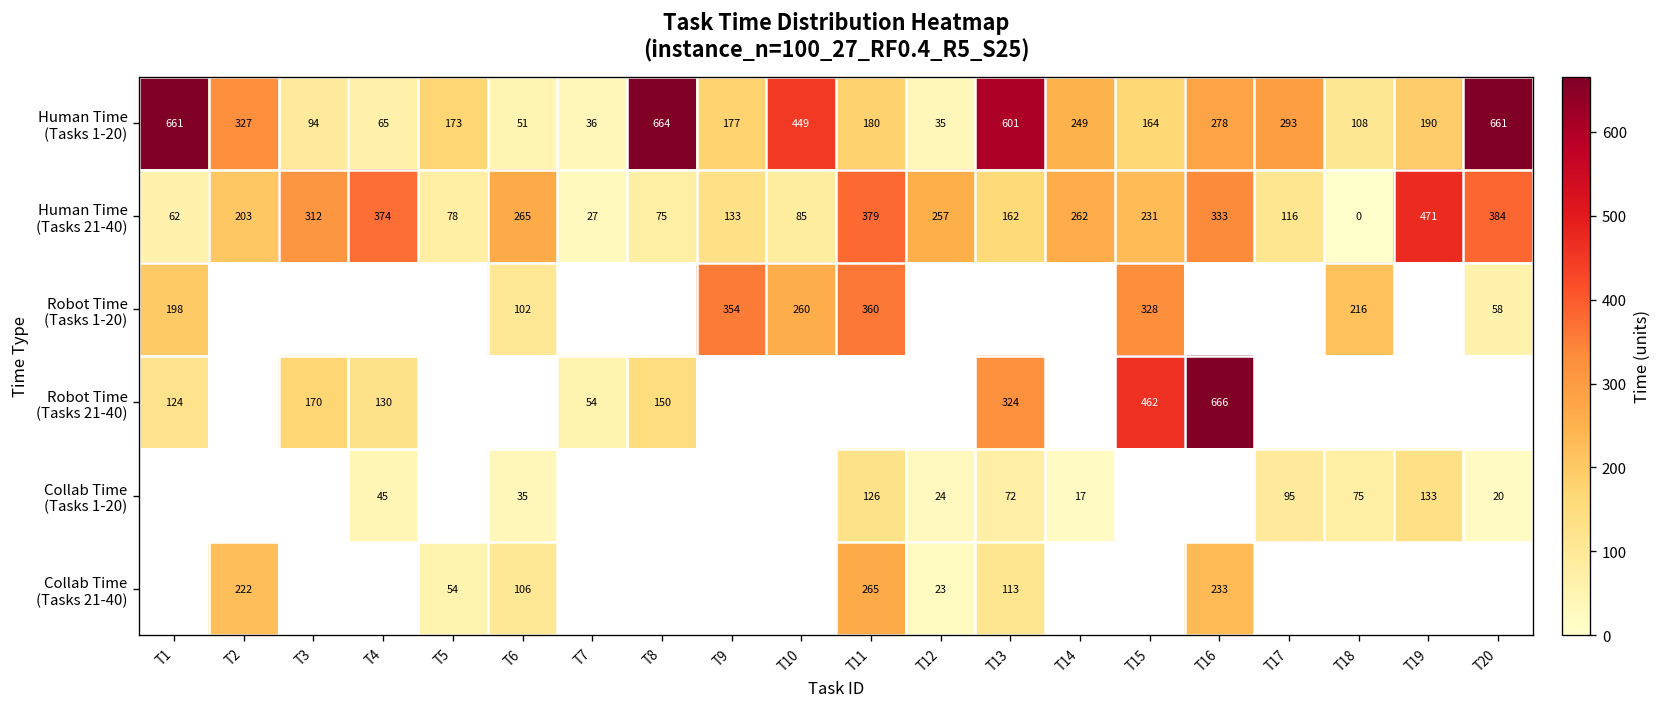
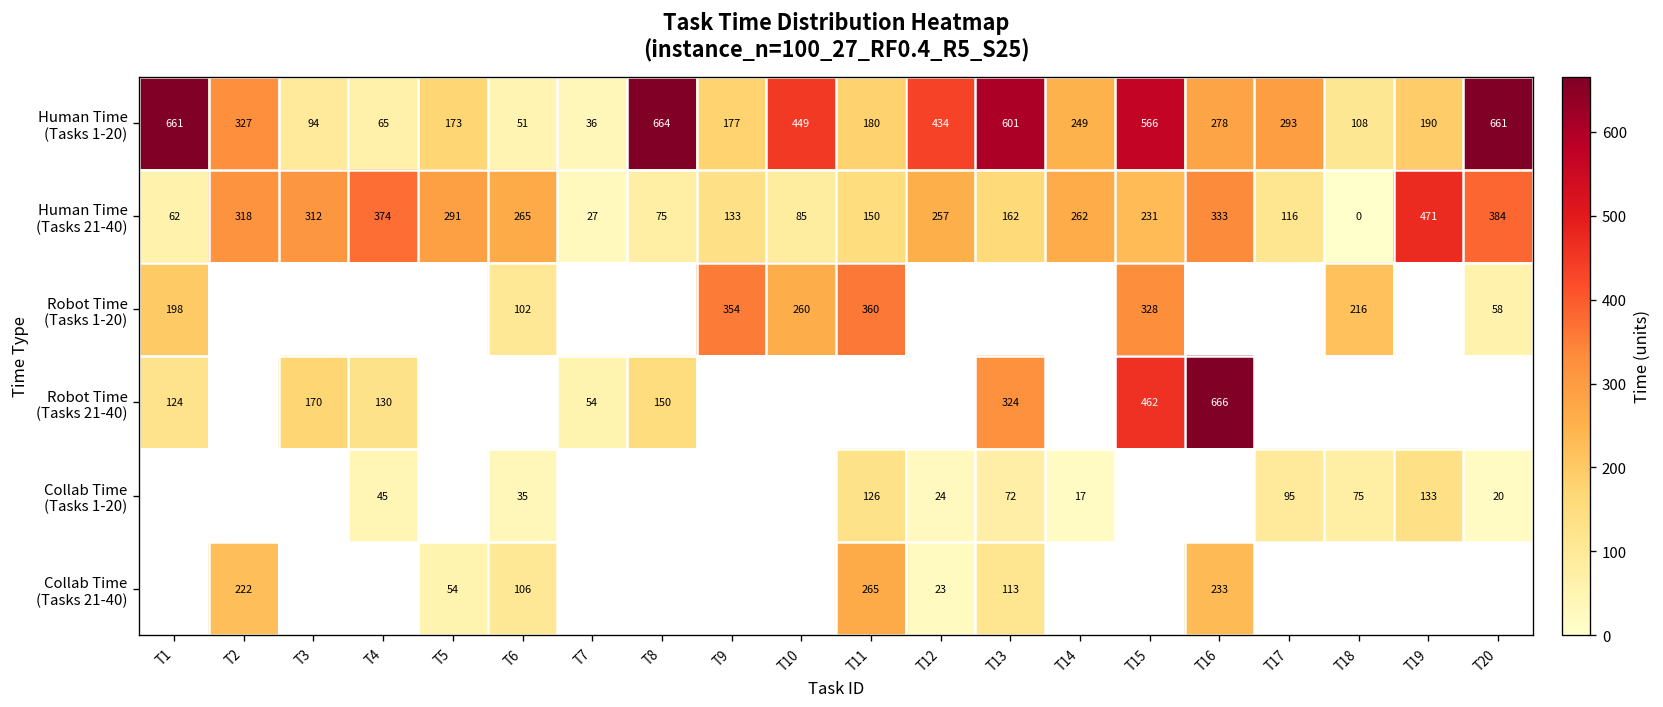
  {
    "Human Time (Tasks 1-20)": {
      "T1": 661,
      "T2": 327,
      "T3": 94,
      "T4": 65,
      "T5": 173,
      "T6": 51,
      "T7": 36,
      "T8": 664,
      "T9": 177,
      "T10": 449,
      "T11": 180,
-     "T12": 35,
+     "T12": 434,
      "T13": 601,
      "T14": 249,
-     "T15": 164,
+     "T15": 566,
      "T16": 278,
      "T17": 293,
      "T18": 108,
      "T19": 190,
      "T20": 661
    },
    "Human Time (Tasks 21-40)": {
      "T1": 62,
-     "T2": 203,
+     "T2": 318,
      "T3": 312,
      "T4": 374,
-     "T5": 78,
+     "T5": 291,
      "T6": 265,
      "T7": 27,
      "T8": 75,
      "T9": 133,
      "T10": 85,
-     "T11": 379,
+     "T11": 150,
      "T12": 257,
      "T13": 162,
      "T14": 262,
      "T15": 231,
      "T16": 333,
      "T17": 116,
      "T18": 0,
      "T19": 471,
      "T20": 384
    },
    "Robot Time (Tasks 1-20)": {
      "T1": 198,
      "T6": 102,
      "T9": 354,
      "T10": 260,
      "T11": 360,
      "T15": 328,
      "T18": 216,
      "T20": 58
    },
    "Robot Time (Tasks 21-40)": {
      "T1": 124,
      "T3": 170,
      "T4": 130,
      "T7": 54,
      "T8": 150,
      "T13": 324,
      "T15": 462,
      "T16": 666
    },
    "Collab Time (Tasks 1-20)": {
      "T4": 45,
      "T6": 35,
      "T11": 126,
      "T12": 24,
      "T13": 72,
      "T14": 17,
      "T17": 95,
      "T18": 75,
      "T19": 133,
      "T20": 20
    },
    "Collab Time (Tasks 21-40)": {
      "T2": 222,
      "T5": 54,
      "T6": 106,
      "T11": 265,
      "T12": 23,
      "T13": 113,
      "T16": 233
    }
  }
